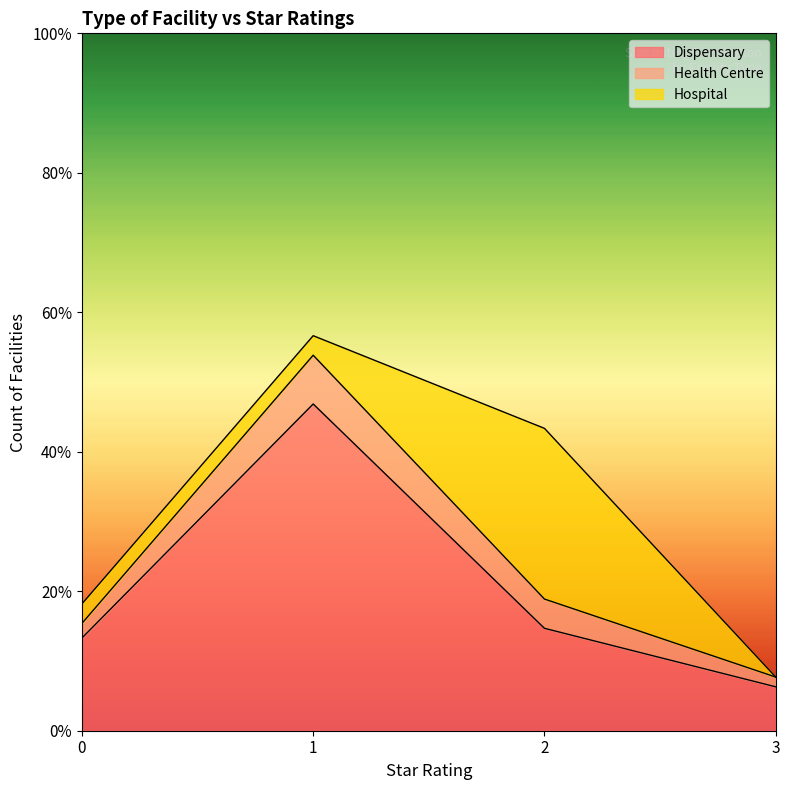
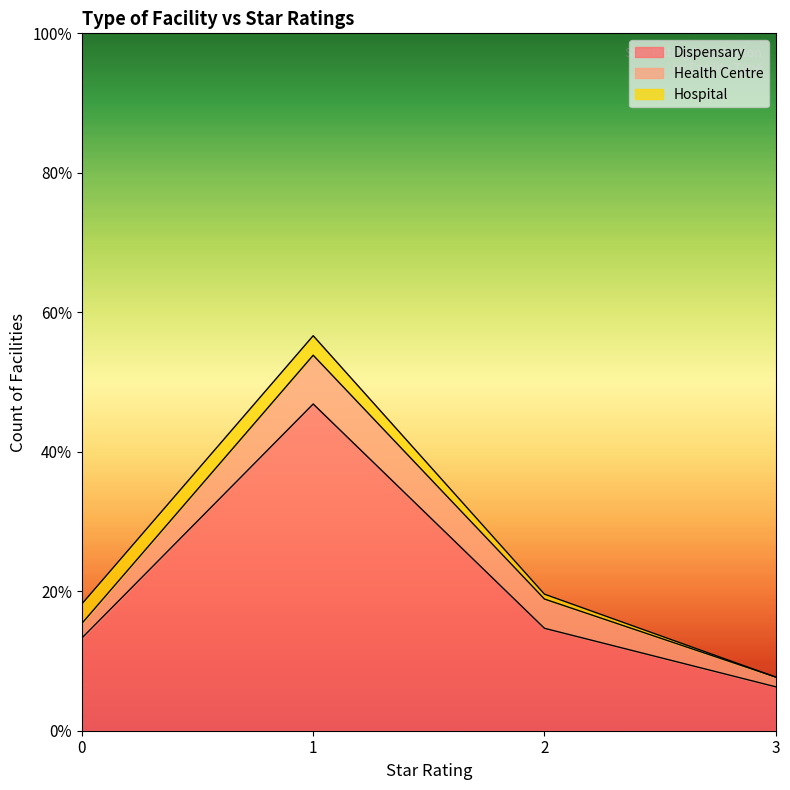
  {
    "Hospital": {
      "0": "3%",
      "1": "3%",
-     "2": "24%"
+     "2": "1%"
    }
  }
